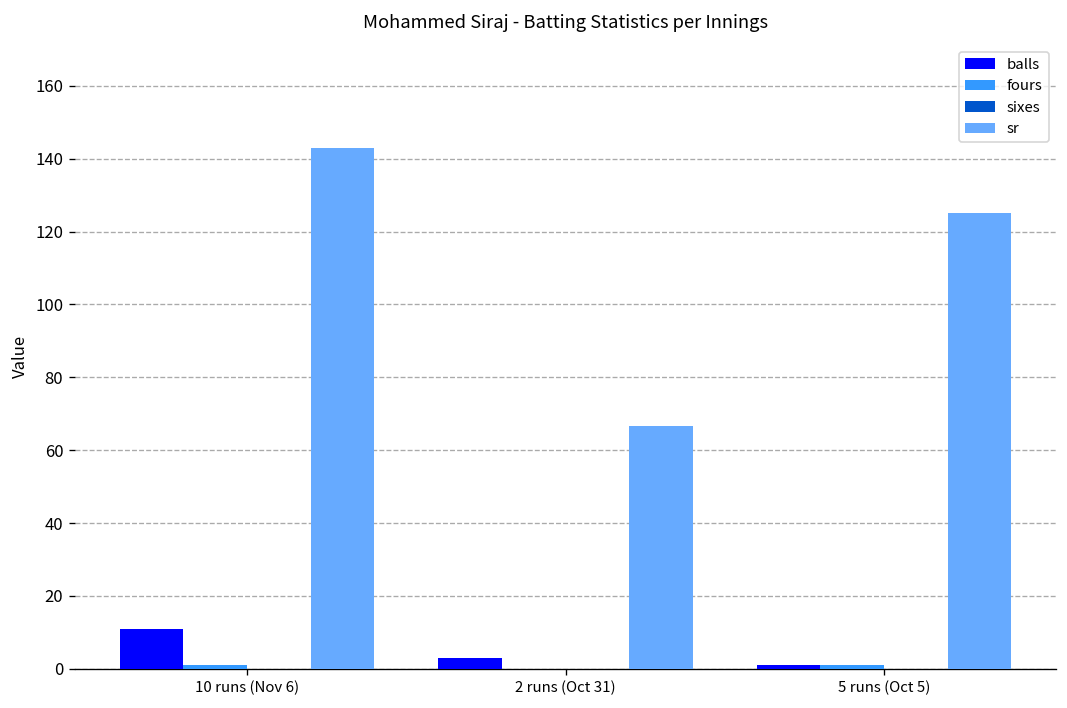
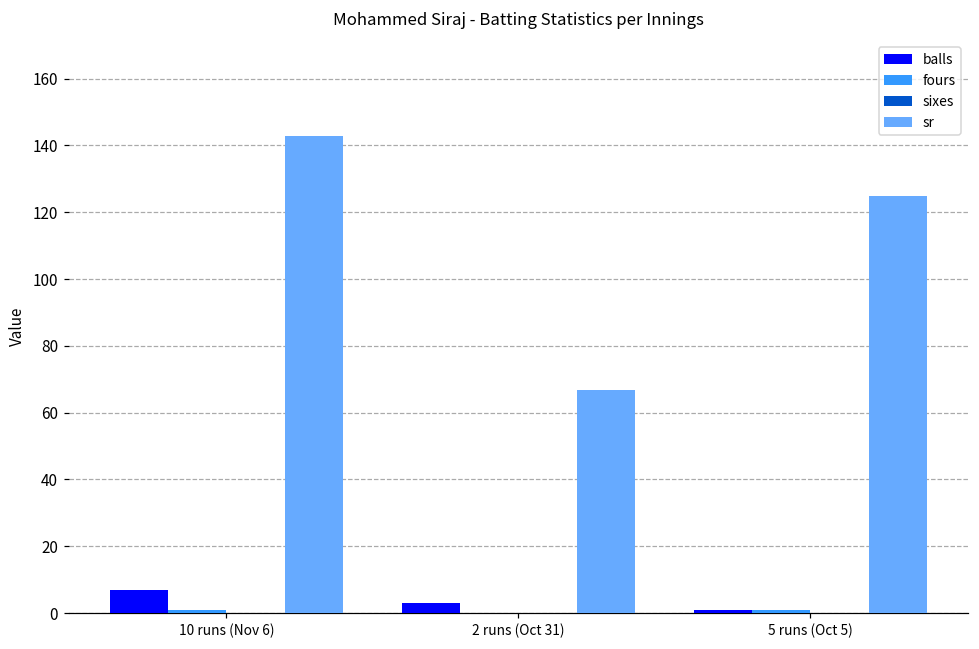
  {
    "balls": {
-     "10 runs (Nov 6)": 11,
+     "10 runs (Nov 6)": 7,
      "2 runs (Oct 31)": 3,
      "5 runs (Oct 5)": 1
    },
    "sixes": {
      "10 runs (Nov 6)": 0,
      "2 runs (Oct 31)": 0,
      "5 runs (Oct 5)": 0
    }
  }
